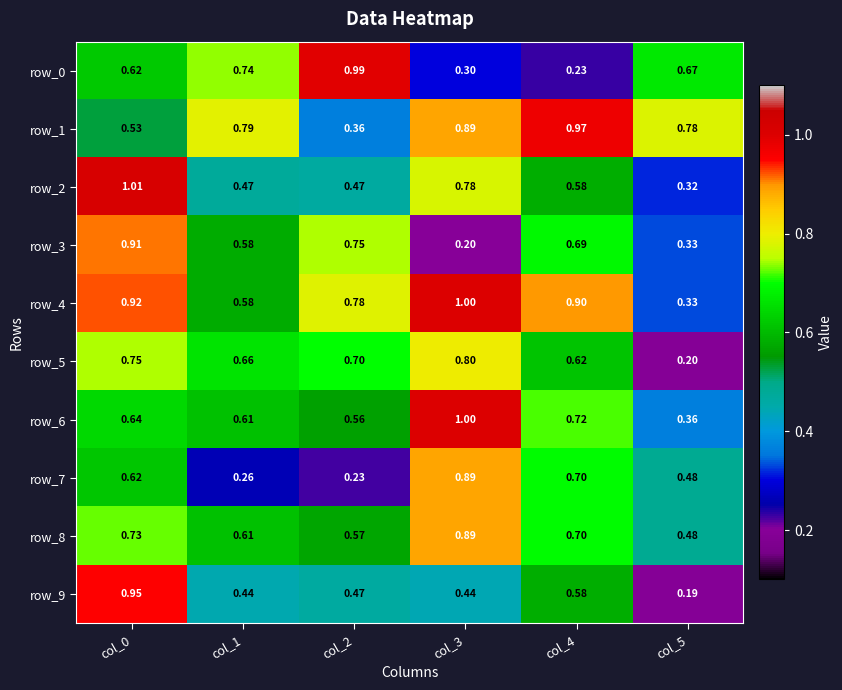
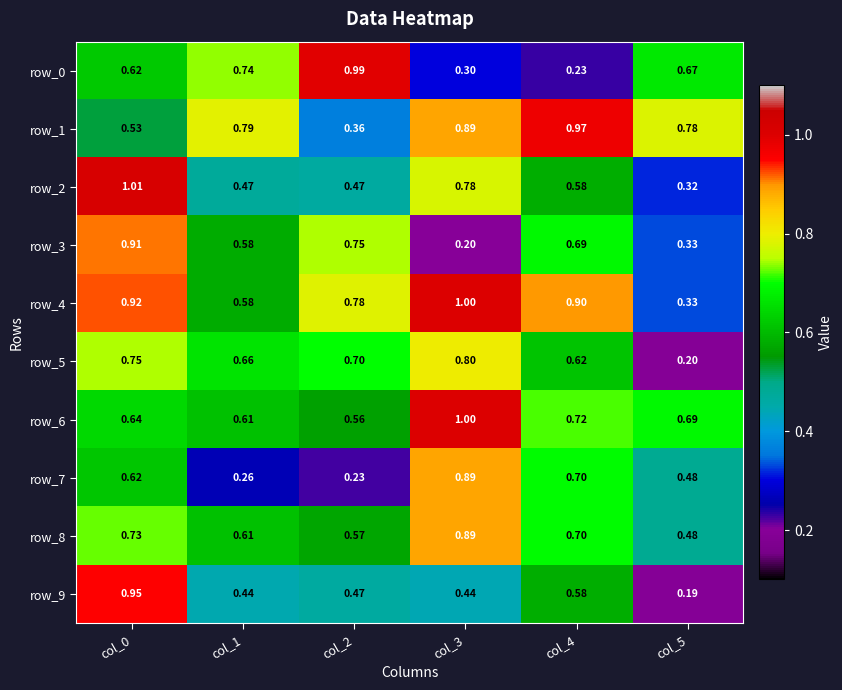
  {
    "row_0": {
      "col_0": 0.62,
      "col_1": 0.74,
      "col_2": 0.99,
      "col_3": 0.30,
      "col_4": 0.23,
      "col_5": 0.67
    },
    "row_1": {
      "col_0": 0.53,
      "col_1": 0.79,
      "col_2": 0.36,
      "col_3": 0.89,
      "col_4": 0.97,
      "col_5": 0.78
    },
    "row_2": {
      "col_0": 1.01,
      "col_1": 0.47,
      "col_2": 0.47,
      "col_3": 0.78,
      "col_4": 0.58,
      "col_5": 0.32
    },
    "row_3": {
      "col_0": 0.91,
      "col_1": 0.58,
      "col_2": 0.75,
      "col_3": 0.20,
      "col_4": 0.69,
      "col_5": 0.33
    },
    "row_4": {
      "col_0": 0.92,
      "col_1": 0.58,
      "col_2": 0.78,
      "col_3": 1.00,
      "col_4": 0.90,
      "col_5": 0.33
    },
    "row_5": {
      "col_0": 0.75,
      "col_1": 0.66,
      "col_2": 0.70,
      "col_3": 0.80,
      "col_4": 0.62,
      "col_5": 0.20
    },
    "row_6": {
      "col_0": 0.64,
      "col_1": 0.61,
      "col_2": 0.56,
      "col_3": 1.00,
      "col_4": 0.72,
-     "col_5": 0.36
+     "col_5": 0.69
    },
    "row_7": {
      "col_0": 0.62,
      "col_1": 0.26,
      "col_2": 0.23,
      "col_3": 0.89,
      "col_4": 0.70,
      "col_5": 0.48
    },
    "row_8": {
      "col_0": 0.73,
      "col_1": 0.61,
      "col_2": 0.57,
      "col_3": 0.89,
      "col_4": 0.70,
      "col_5": 0.48
    },
    "row_9": {
      "col_0": 0.95,
      "col_1": 0.44,
      "col_2": 0.47,
      "col_3": 0.44,
      "col_4": 0.58,
      "col_5": 0.19
    }
  }
